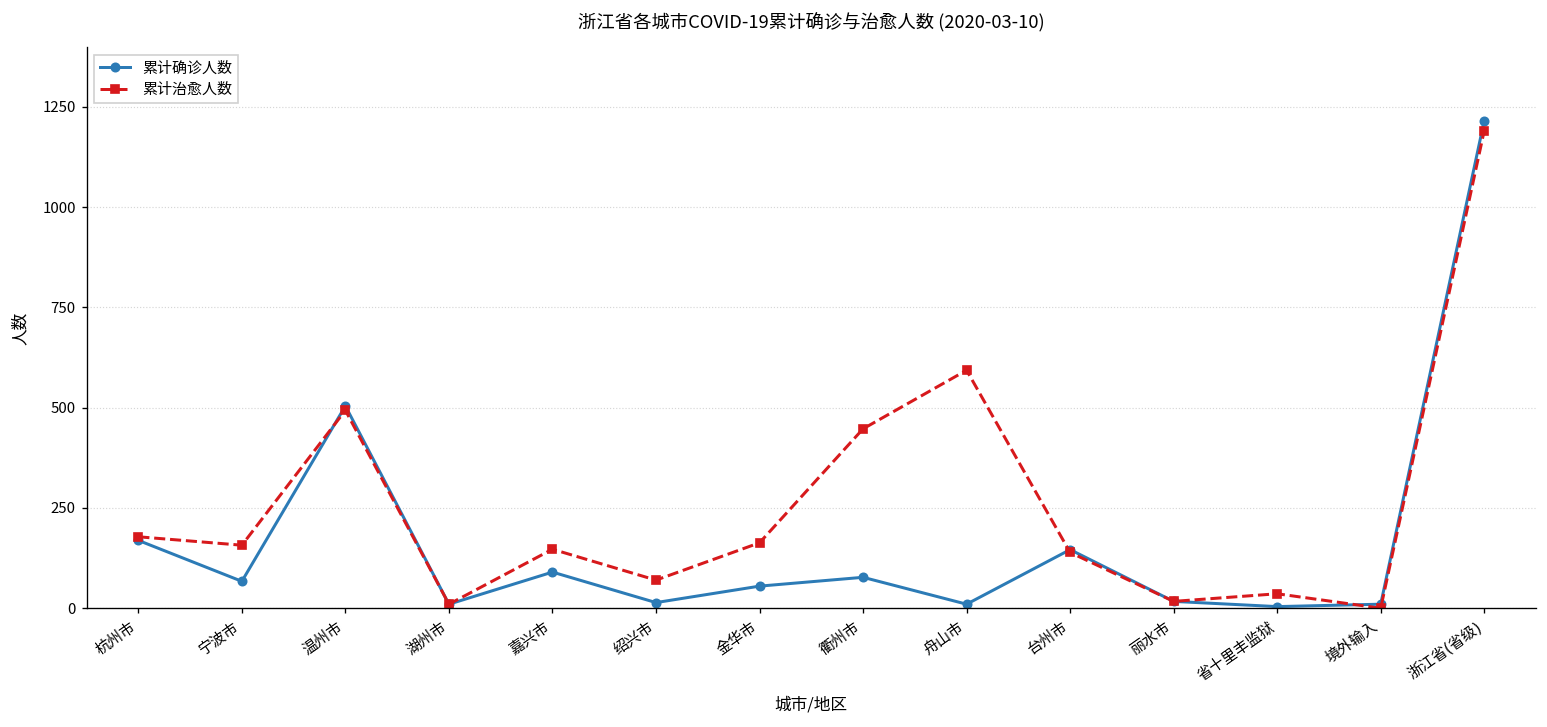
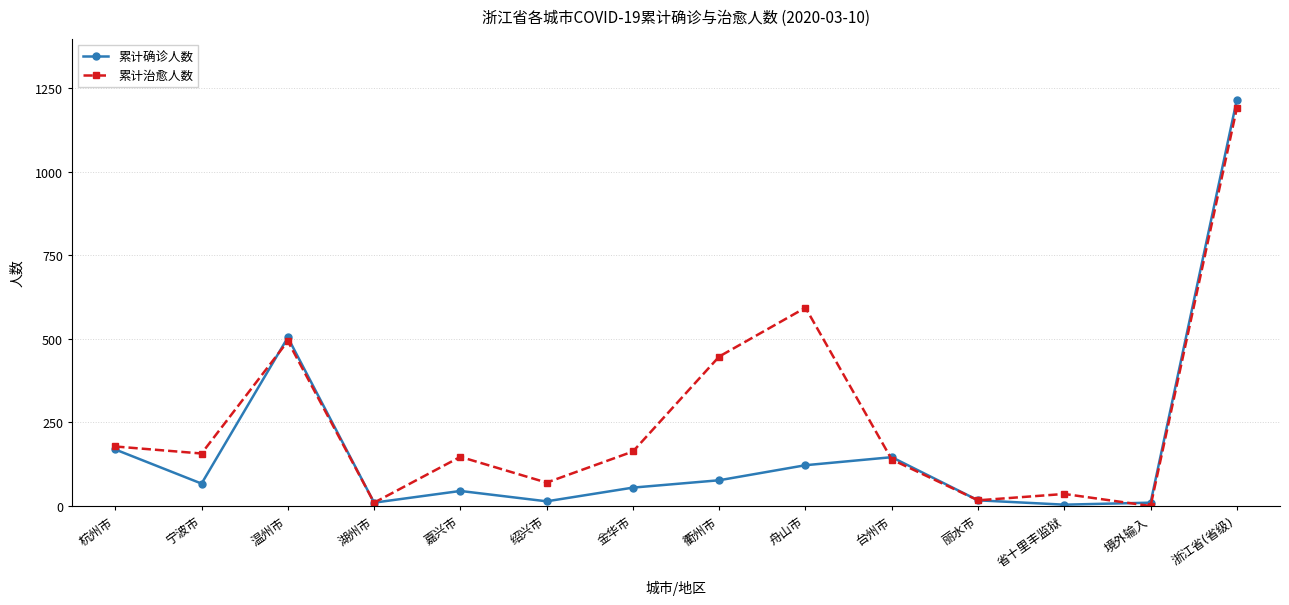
  {
    "累计确诊人数": {
      "杭州市": 170,
      "宁波市": 70,
      "温州市": 500,
-     "嘉兴市": 90,
+     "嘉兴市": 50,
      "绍兴市": 10,
      "金华市": 60,
      "衢州市": 80,
-     "舟山市": 10,
+     "舟山市": 120,
      "省十里丰监狱": 0,
      "境外输入": 10,
      "浙江省(省级)": 1220
    },
    "累计治愈人数": {
      "杭州市": 180,
      "宁波市": 160,
      "温州市": 490,
      "嘉兴市": 150,
      "绍兴市": 70,
      "金华市": 160,
      "衢州市": 450,
      "舟山市": 590,
      "省十里丰监狱": 40,
      "境外输入": 0,
      "浙江省(省级)": 1190
    }
  }
